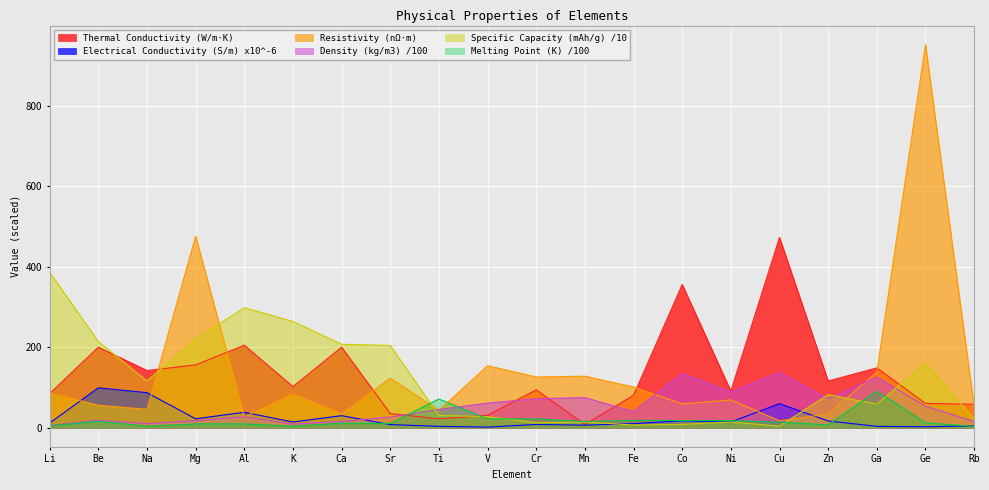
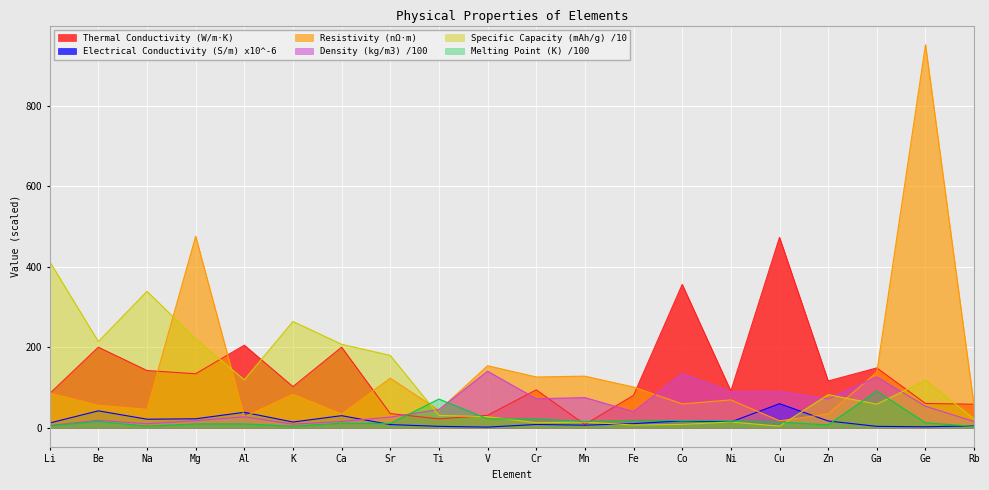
  {
    "Thermal Conductivity (W/m·K)": {
      "Be": 200,
      "Na": 140,
-     "Mg": 160,
+     "Mg": 130,
      "Al": 210,
      "K": 100,
      "Ca": 200,
      "Sr": 40,
      "Ti": 20,
      "Cr": 90,
      "Fe": 80,
      "Co": 360,
      "Cu": 470,
      "Zn": 120,
      "Ga": 150,
      "Ge": 60
    },
    "Electrical Conductivity (S/m) x10^-6": {
-     "Be": 100,
-     "Na": 90,
+     "Be": 40,
+     "Na": 20,
      "Al": 40,
      "Ti": 0,
      "V": 0,
      "Cu": 60,
      "Zn": 20,
      "Ga": 0,
      "Ge": 0
    },
    "Resistivity (nΩ·m)": {
      "Be": 60,
      "Na": 50,
      "Mg": 480,
      "K": 80,
      "Sr": 120,
      "V": 150,
      "Cr": 130,
      "Mn": 130,
      "Fe": 100,
      "Co": 60,
      "Ni": 70,
      "Zn": 30,
      "Ga": 140,
      "Ge": 950
    },
    "Density (kg/m3) /100": {
      "Sr": 30,
-     "V": 60,
+     "V": 140,
      "Cr": 70,
      "Mn": 70,
      "Fe": 40,
      "Co": 130,
-     "Cu": 140,
+     "Cu": 90,
      "Zn": 70,
      "Ga": 130,
      "Ge": 50,
      "Rb": 20
    },
    "Specific Capacity (mAh/g) /10": {
-     "Li": 390,
+     "Li": 410,
      "Be": 210,
-     "Na": 120,
+     "Na": 340,
      "Mg": 220,
-     "Al": 300,
+     "Al": 120,
      "K": 260,
      "Ca": 210,
-     "Sr": 200,
+     "Sr": 180,
      "Ti": 30,
      "Co": 10,
      "Cu": 0,
      "Zn": 80,
      "Ga": 60,
-     "Ge": 160,
+     "Ge": 120,
      "Rb": 20
    },
    "Melting Point (K) /100": {
      "Mg": 10,
      "Al": 10,
      "Ti": 70,
      "Cr": 20,
      "Fe": 20,
      "Zn": 10,
      "Ga": 90,
      "Ge": 10
    }
  }
